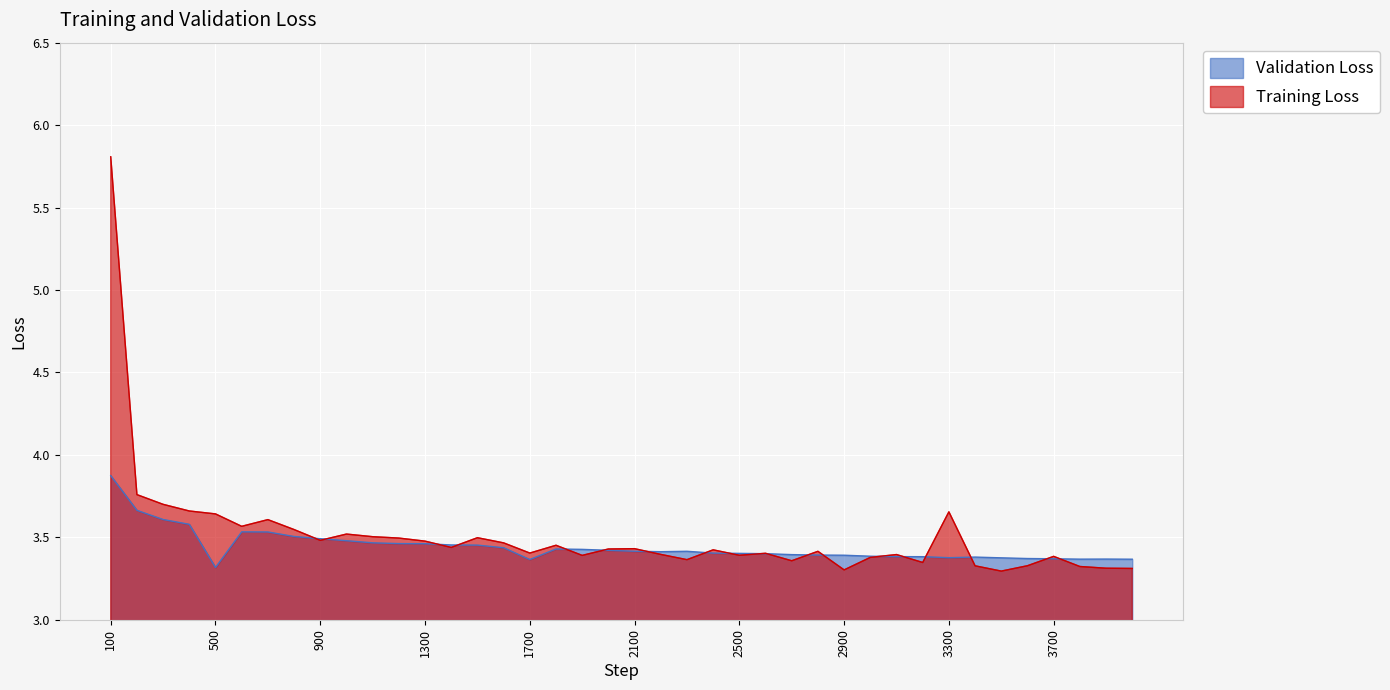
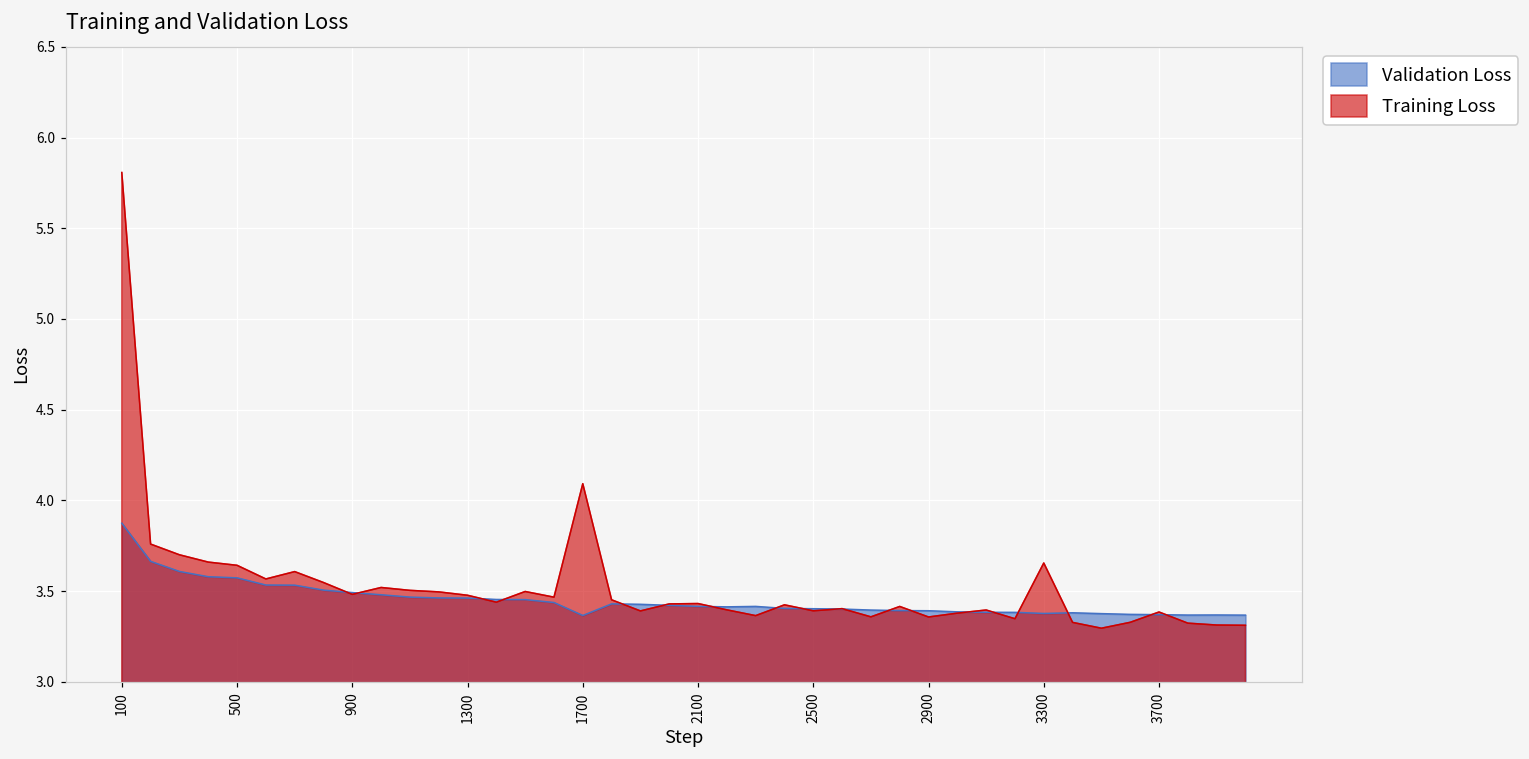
  {
    "Validation Loss": {
      "100": 3.87,
-     "500": 3.32,
+     "500": 3.57,
      "1300": 3.46,
      "1700": 3.37,
      "2900": 3.39,
      "3300": 3.38
    },
    "Training Loss": {
      "100": 5.81,
      "500": 3.64,
      "1300": 3.48,
-     "1700": 3.40,
-     "2900": 3.30,
+     "1700": 4.09,
+     "2900": 3.36,
      "3300": 3.65
    }
  }
